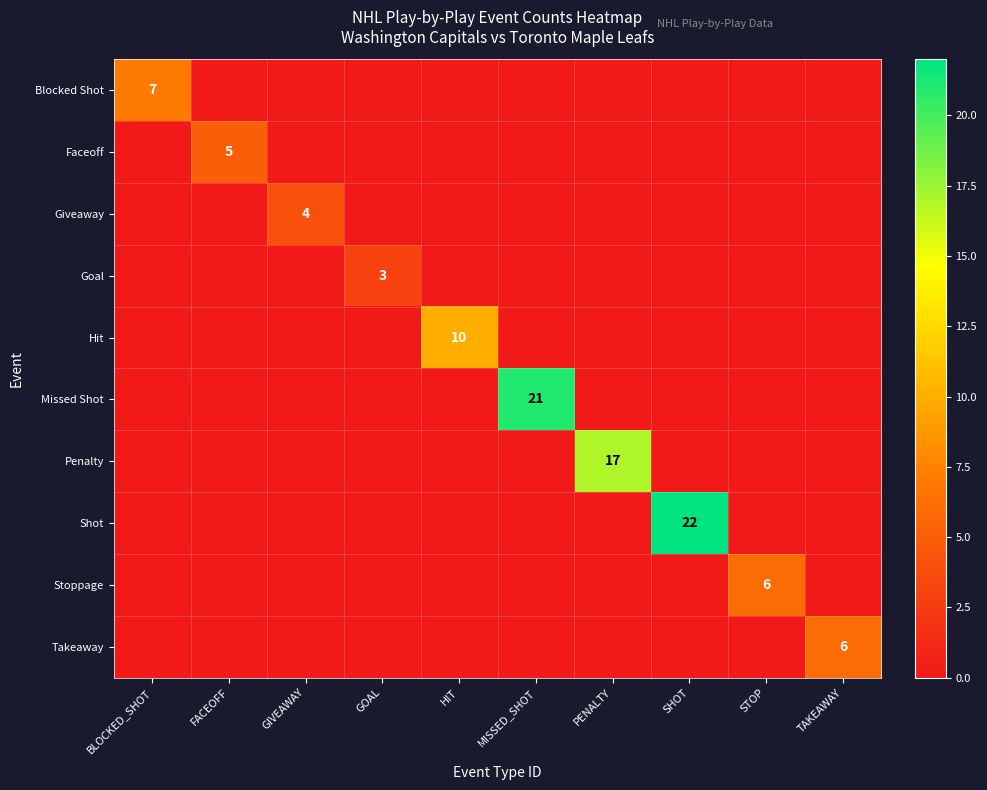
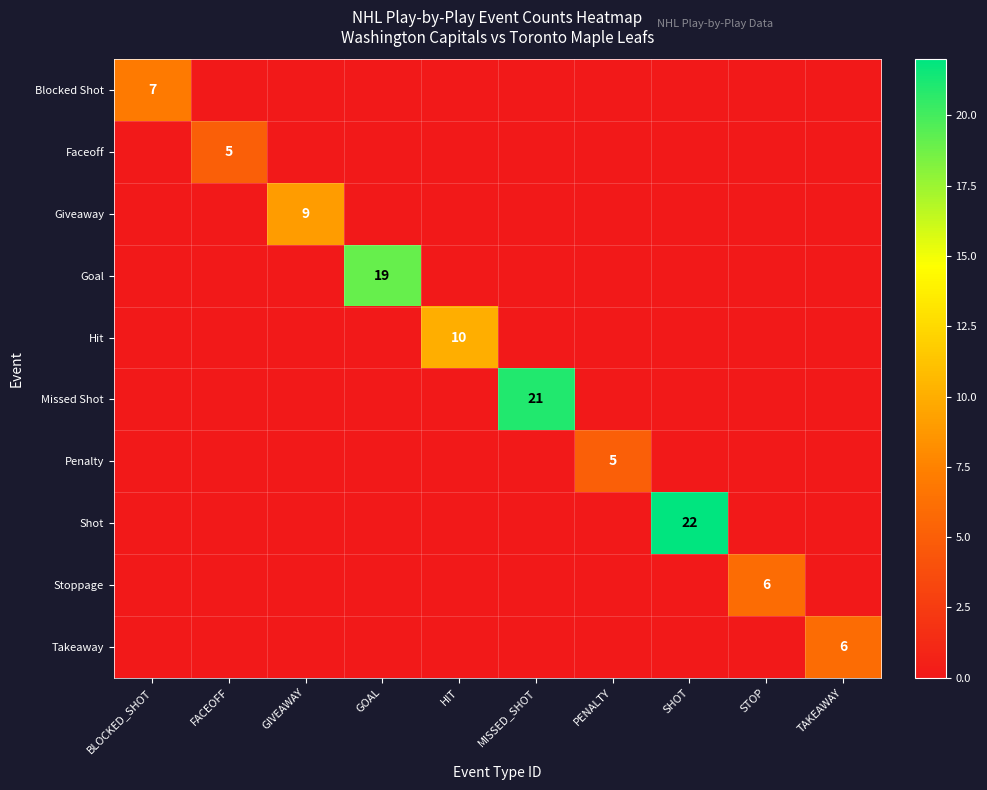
  {
    "Blocked Shot": {
      "BLOCKED_SHOT": 7
    },
    "Faceoff": {
      "FACEOFF": 5
    },
    "Giveaway": {
-     "GIVEAWAY": 4
+     "GIVEAWAY": 9
    },
    "Goal": {
-     "GOAL": 3
+     "GOAL": 19
    },
    "Hit": {
      "HIT": 10
    },
    "Missed Shot": {
      "MISSED_SHOT": 21
    },
    "Penalty": {
-     "PENALTY": 17
+     "PENALTY": 5
    },
    "Shot": {
      "SHOT": 22
    },
    "Stoppage": {
      "STOP": 6
    },
    "Takeaway": {
      "TAKEAWAY": 6
    }
  }
